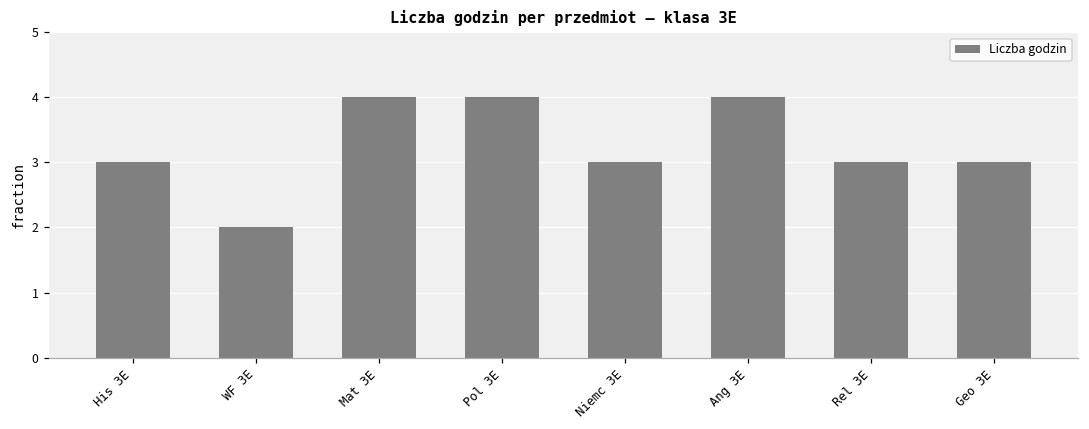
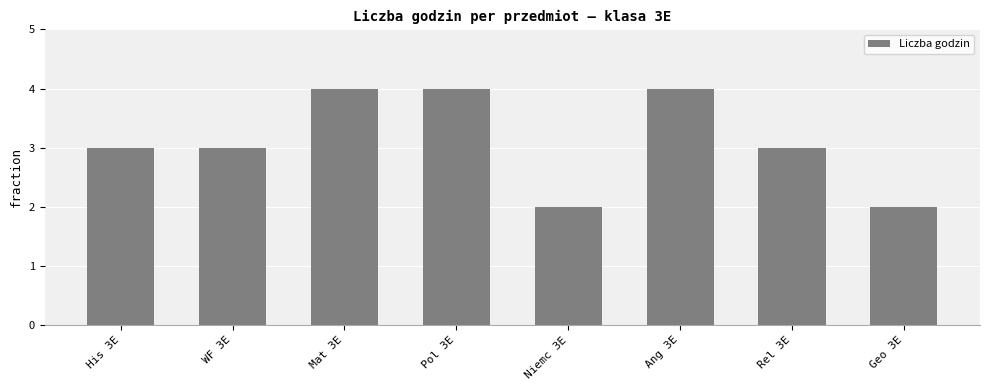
  {
    "His 3E": 3,
-   "WF 3E": 2,
+   "WF 3E": 3,
    "Mat 3E": 4,
    "Pol 3E": 4,
-   "Niemc 3E": 3,
+   "Niemc 3E": 2,
    "Ang 3E": 4,
    "Rel 3E": 3,
-   "Geo 3E": 3
+   "Geo 3E": 2
  }
